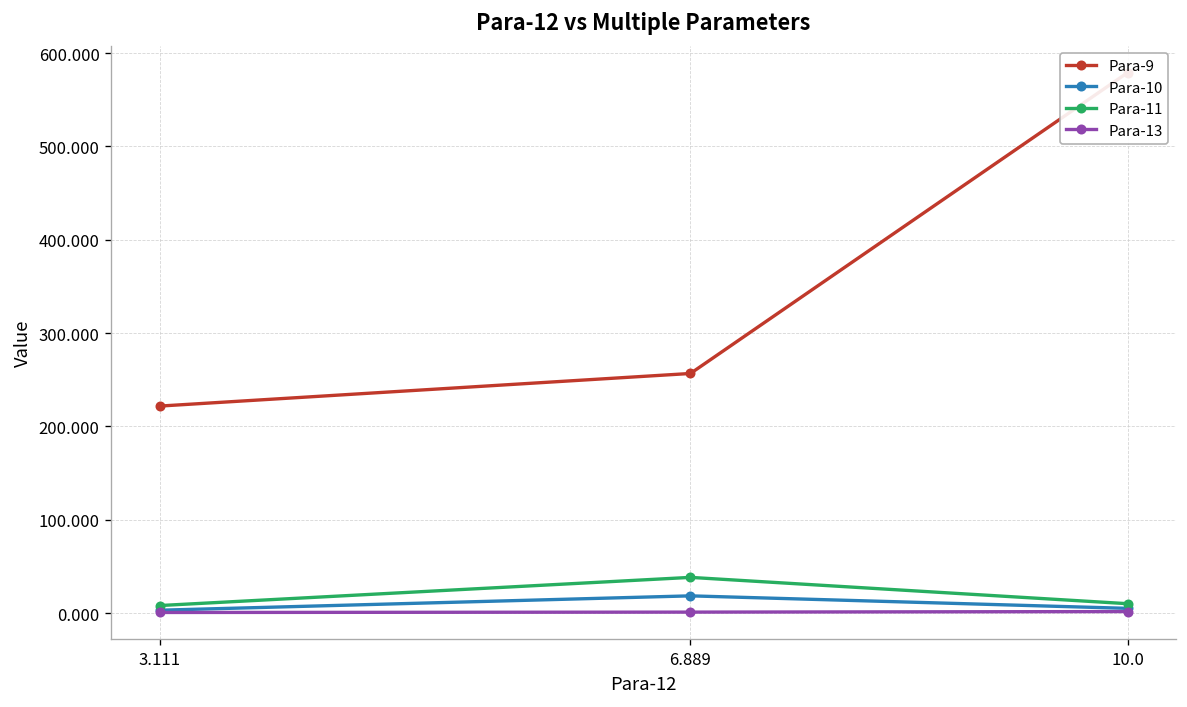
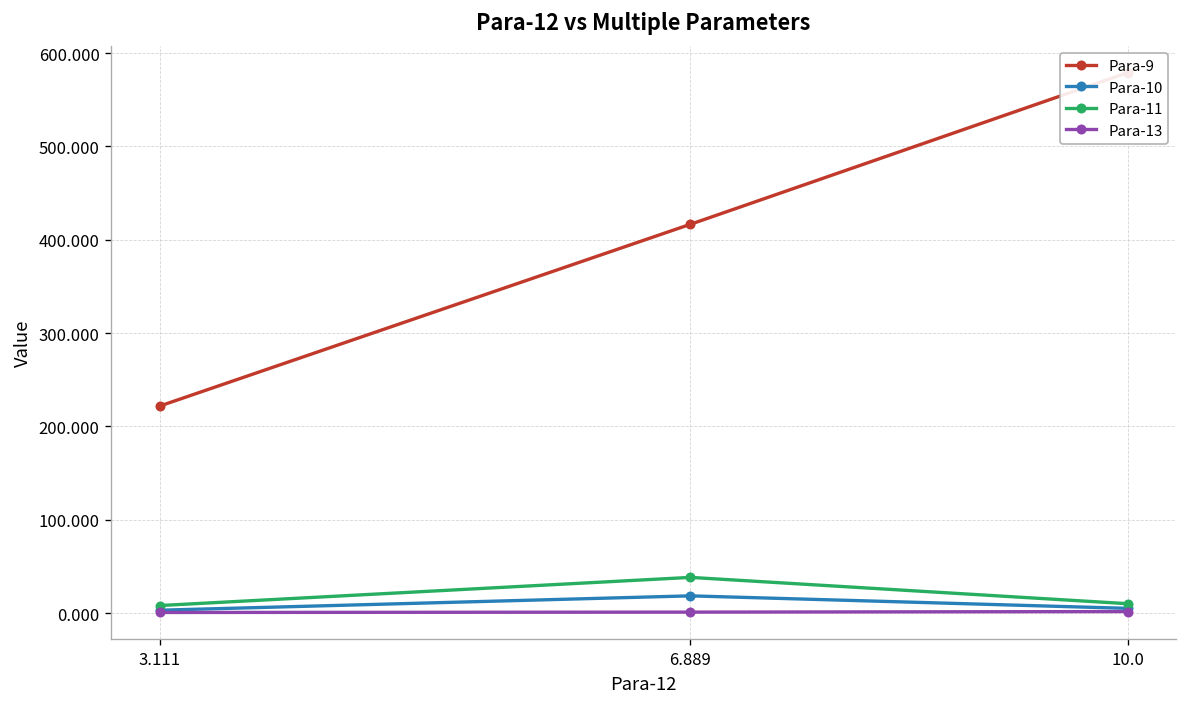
  {
    "Para-9": {
      "3.111": 220,
-     "6.889": 260
+     "6.889": 420
    },
    "Para-10": {
      "6.889": 20,
      "10.0": 10
    },
    "Para-11": {
      "3.111": 10,
      "6.889": 40,
      "10.0": 10
    },
    "Para-13": {
      "6.889": 0,
      "10.0": 0
    }
  }
